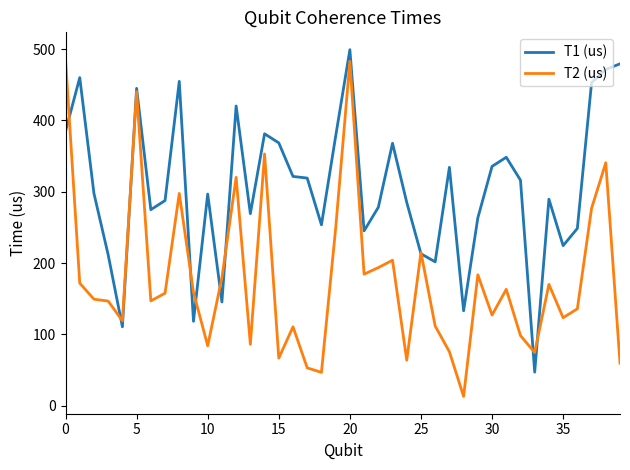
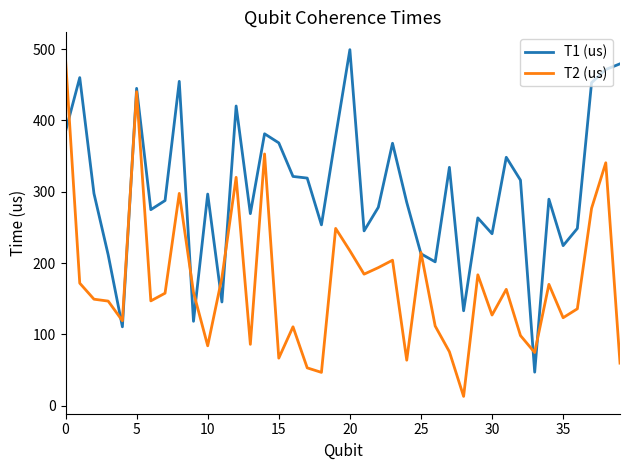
  {
    "T1 (us)": {
      "0": 380,
      "5": 450,
      "10": 300,
      "15": 370,
      "20": 500,
-     "30": 340,
+     "30": 240,
      "35": 220
    },
    "T2 (us)": {
      "0": 490,
      "5": 440,
      "10": 80,
      "15": 70,
-     "20": 480,
+     "20": 220,
      "30": 130,
      "35": 120
    }
  }
